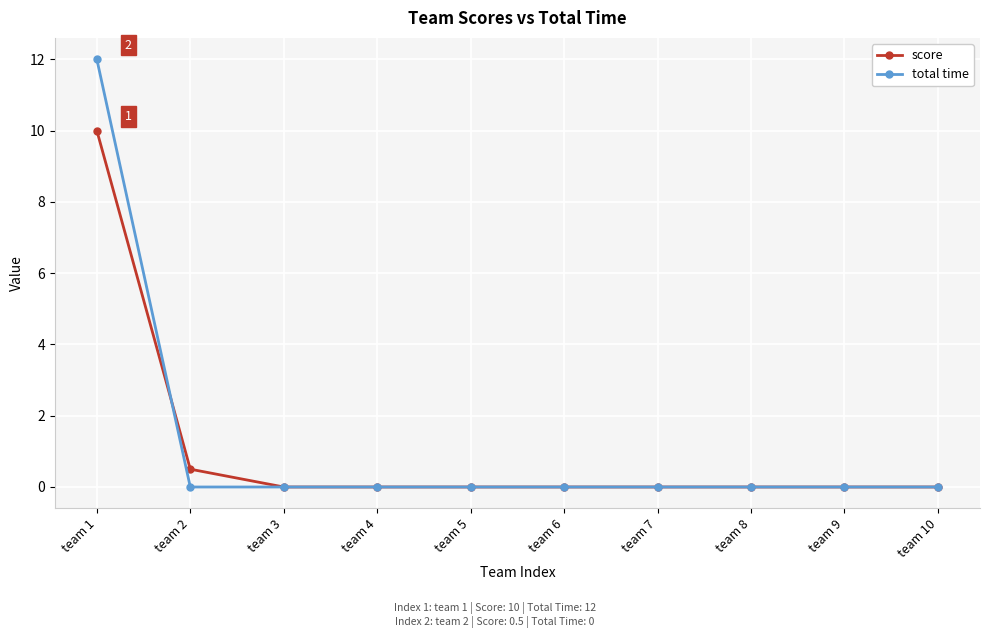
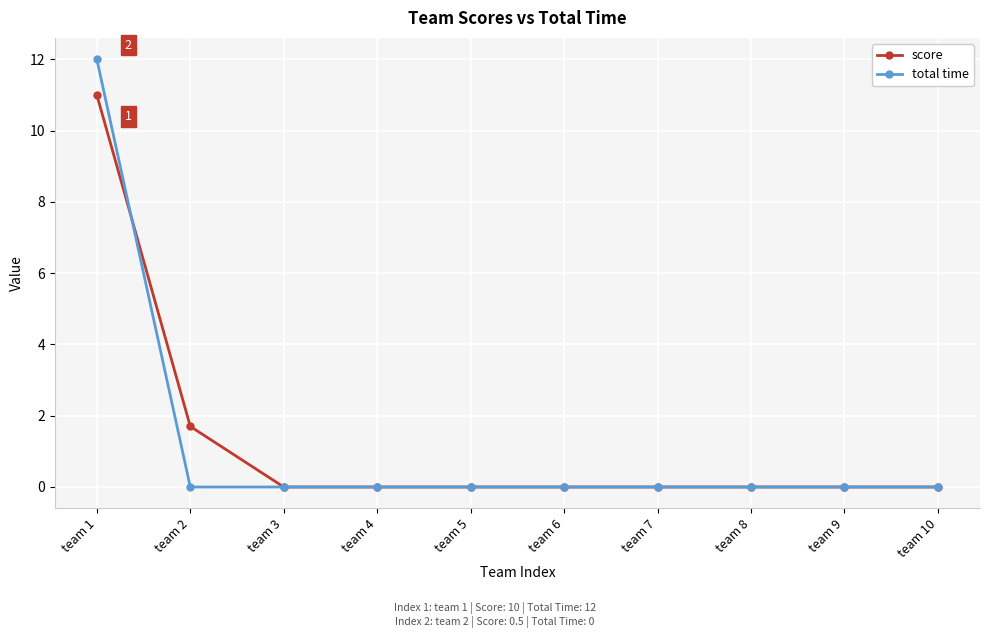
  {
    "score": {
-     "team 1": 10,
-     "team 2": 0.5
+     "team 1": 11,
+     "team 2": 1.7
    },
    "total time": {
      "team 1": 12.0,
      "team 2": 0.0
    }
  }
